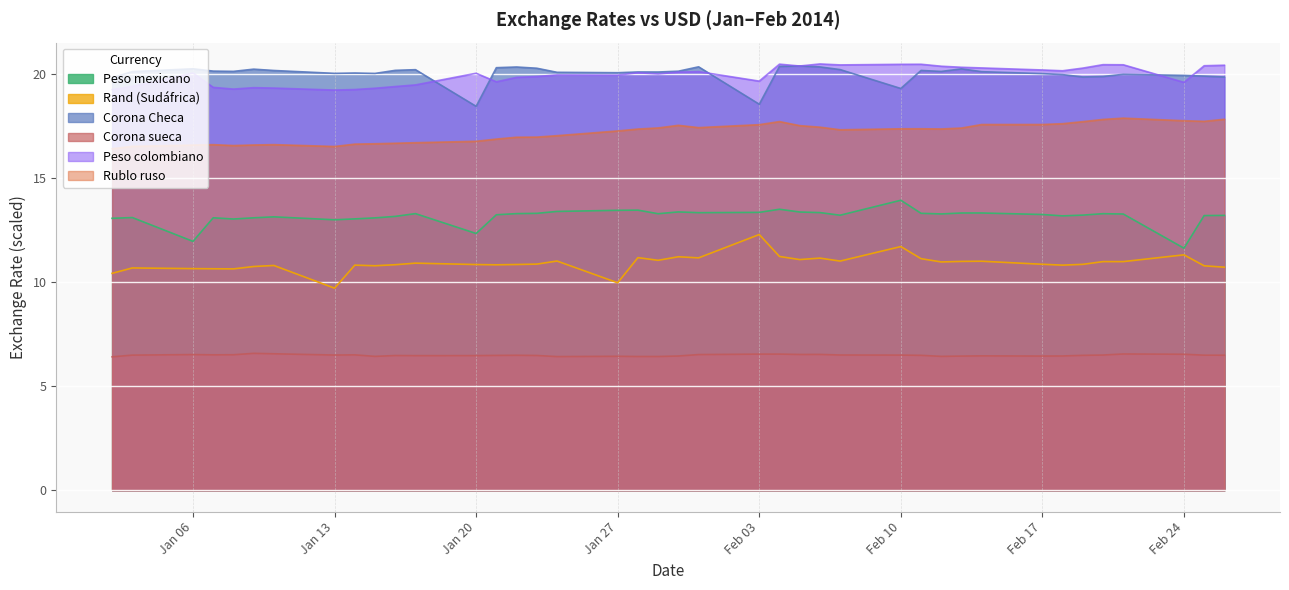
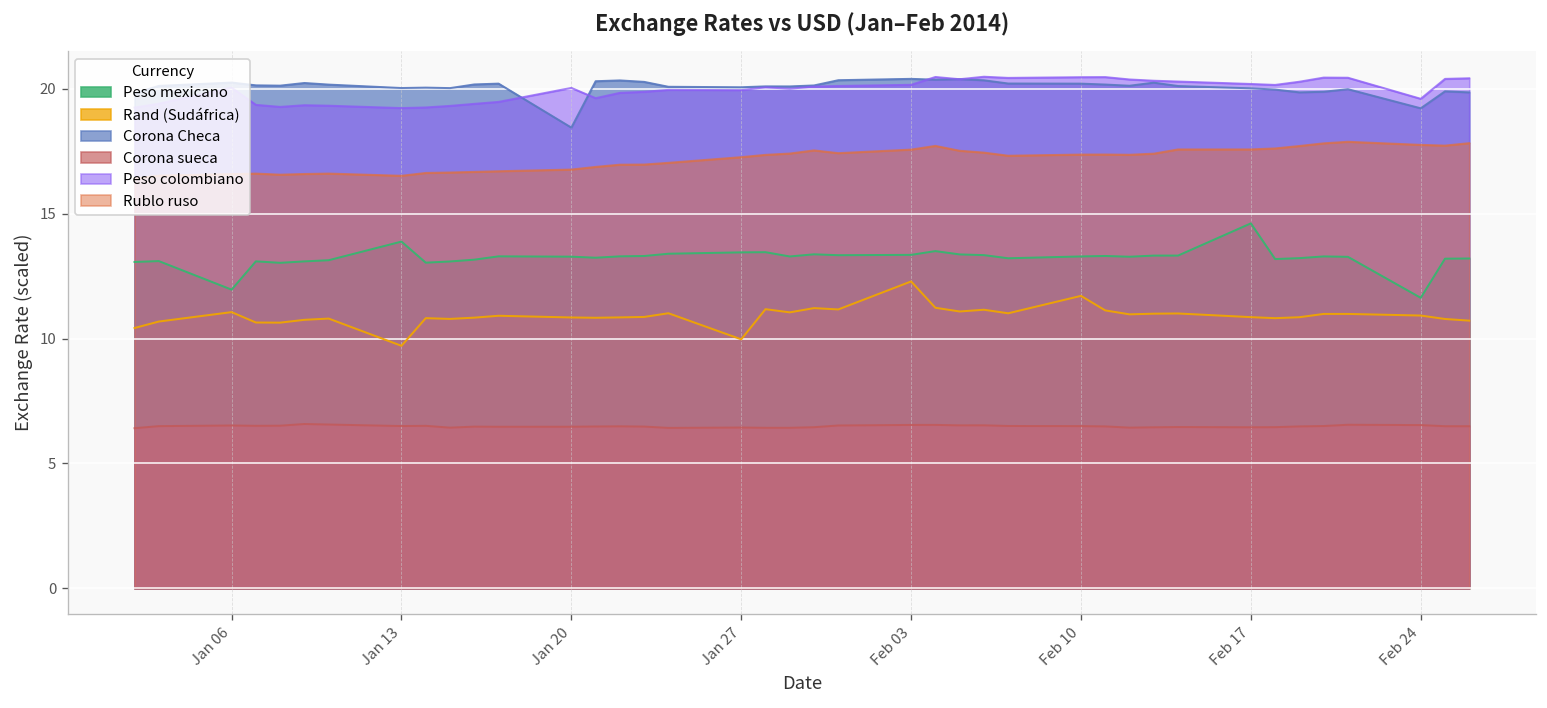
  {
    "Peso mexicano": {
      "Jan 06": 12.0,
-     "Jan 13": 13.0,
-     "Jan 20": 12.3,
+     "Jan 13": 13.9,
+     "Jan 20": 13.3,
      "Jan 27": 13.5,
      "Feb 03": 13.4,
-     "Feb 10": 13.9,
-     "Feb 17": 13.3,
+     "Feb 10": 13.3,
+     "Feb 17": 14.6,
      "Feb 24": 11.6
    },
    "Rand (Sudáfrica)": {
-     "Jan 06": 10.7,
+     "Jan 06": 11.1,
      "Jan 13": 9.7,
      "Jan 20": 10.8,
      "Jan 27": 10.0,
      "Feb 03": 12.3,
      "Feb 10": 11.7,
      "Feb 17": 10.9,
-     "Feb 24": 11.3
+     "Feb 24": 10.9
    },
    "Corona Checa": {
      "Jan 13": 20.0,
      "Jan 20": 18.5,
-     "Feb 03": 18.6,
-     "Feb 10": 19.3,
+     "Feb 03": 20.4,
+     "Feb 10": 20.2,
      "Feb 17": 20.0,
-     "Feb 24": 19.9
+     "Feb 24": 19.2
    },
    "Peso colombiano": {
      "Jan 13": 19.2,
      "Jan 20": 20.0,
-     "Feb 03": 19.7,
+     "Feb 03": 20.2,
      "Feb 10": 20.5,
      "Feb 17": 20.2,
      "Feb 24": 19.6
    }
  }
